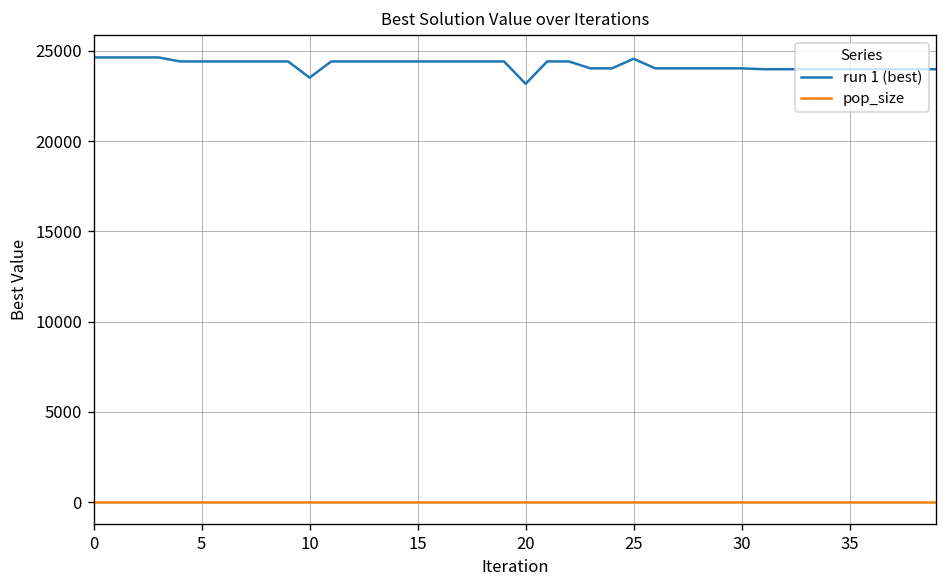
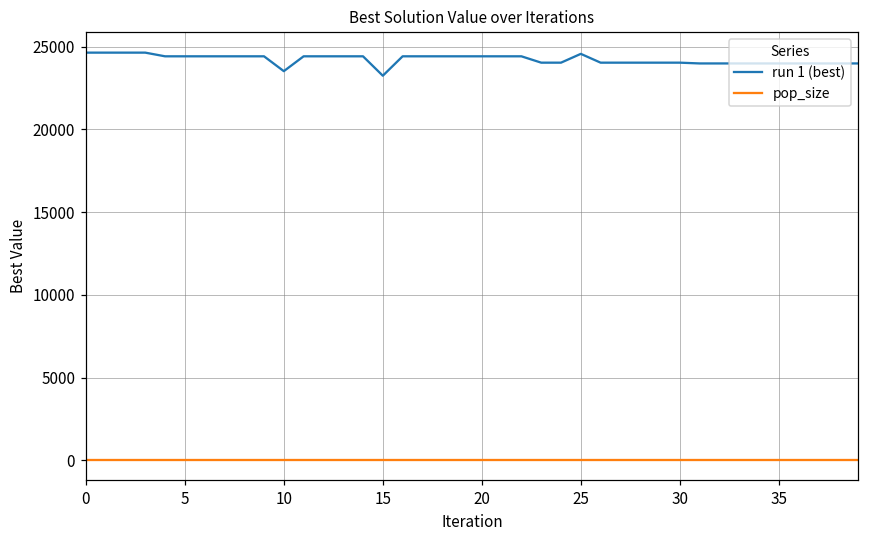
  {
    "run 1 (best)": {
      "0": 24600,
      "5": 24400,
      "10": 23500,
-     "15": 24400,
-     "20": 23200,
+     "15": 23200,
+     "20": 24400,
      "25": 24600,
      "30": 24000
    },
    "pop_size": {
      "0": 0,
      "5": 0,
      "10": 0,
      "15": 0,
      "20": 0,
      "25": 0,
      "30": 0,
      "35": 0
    }
  }
